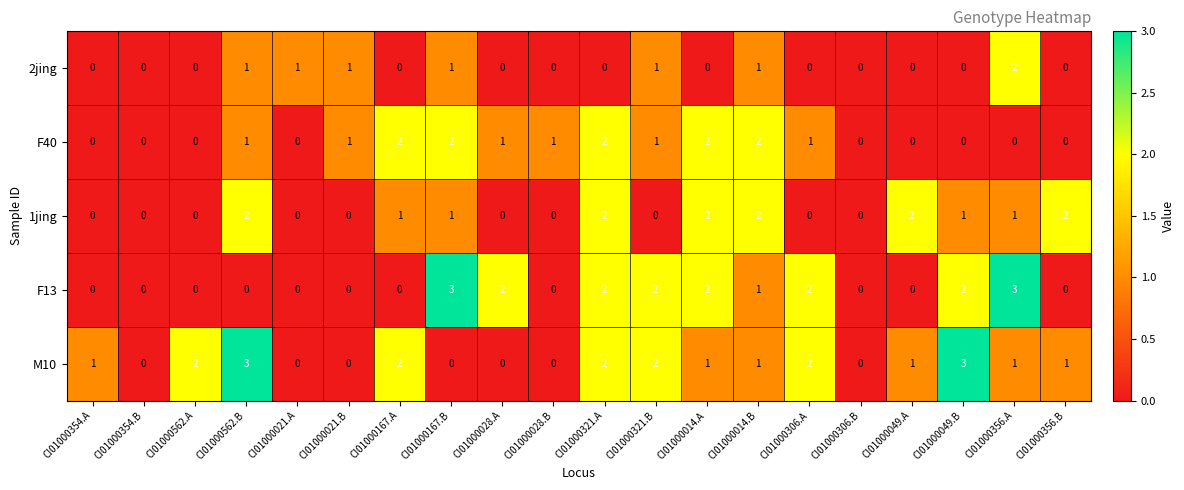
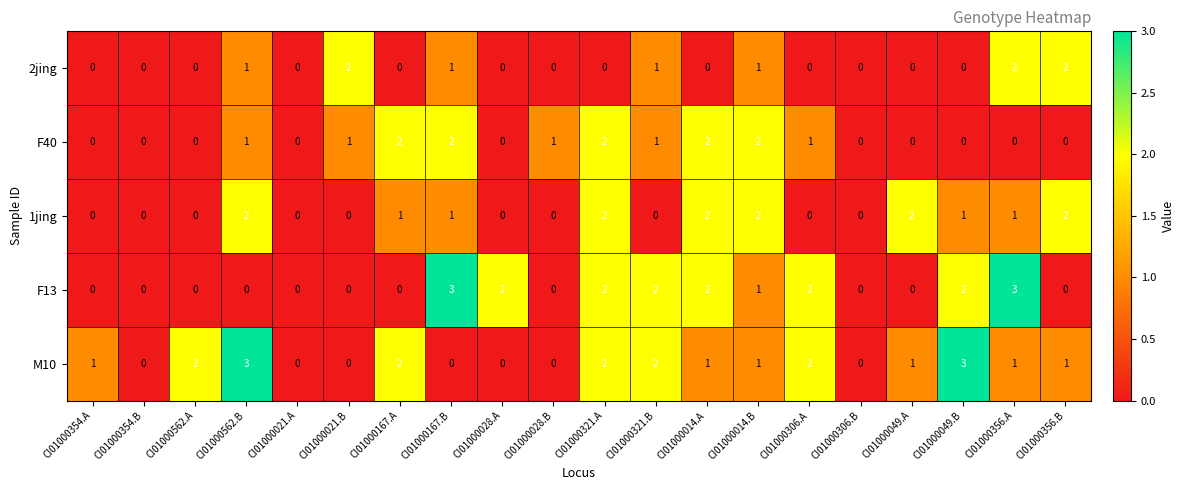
  {
    "2jing": {
      "CI01000354.A": 0,
      "CI01000354.B": 0,
      "CI01000562.A": 0,
      "CI01000562.B": 1,
-     "CI01000021.A": 1,
-     "CI01000021.B": 1,
+     "CI01000021.A": 0,
+     "CI01000021.B": 2,
      "CI01000167.A": 0,
      "CI01000167.B": 1,
      "CI01000028.A": 0,
      "CI01000028.B": 0,
      "CI01000321.A": 0,
      "CI01000321.B": 1,
      "CI01000014.A": 0,
      "CI01000014.B": 1,
      "CI01000306.A": 0,
      "CI01000306.B": 0,
      "CI01000049.A": 0,
      "CI01000049.B": 0,
      "CI01000356.A": 2,
-     "CI01000356.B": 0
+     "CI01000356.B": 2
    },
    "F40": {
      "CI01000354.A": 0,
      "CI01000354.B": 0,
      "CI01000562.A": 0,
      "CI01000562.B": 1,
      "CI01000021.A": 0,
      "CI01000021.B": 1,
      "CI01000167.A": 2,
      "CI01000167.B": 2,
-     "CI01000028.A": 1,
+     "CI01000028.A": 0,
      "CI01000028.B": 1,
      "CI01000321.A": 2,
      "CI01000321.B": 1,
      "CI01000014.A": 2,
      "CI01000014.B": 2,
      "CI01000306.A": 1,
      "CI01000306.B": 0,
      "CI01000049.A": 0,
      "CI01000049.B": 0,
      "CI01000356.A": 0,
      "CI01000356.B": 0
    },
    "1jing": {
      "CI01000354.A": 0,
      "CI01000354.B": 0,
      "CI01000562.A": 0,
      "CI01000562.B": 2,
      "CI01000021.A": 0,
      "CI01000021.B": 0,
      "CI01000167.A": 1,
      "CI01000167.B": 1,
      "CI01000028.A": 0,
      "CI01000028.B": 0,
      "CI01000321.A": 2,
      "CI01000321.B": 0,
      "CI01000014.A": 2,
      "CI01000014.B": 2,
      "CI01000306.A": 0,
      "CI01000306.B": 0,
      "CI01000049.A": 2,
      "CI01000049.B": 1,
      "CI01000356.A": 1,
      "CI01000356.B": 2
    },
    "F13": {
      "CI01000354.A": 0,
      "CI01000354.B": 0,
      "CI01000562.A": 0,
      "CI01000562.B": 0,
      "CI01000021.A": 0,
      "CI01000021.B": 0,
      "CI01000167.A": 0,
      "CI01000167.B": 3,
      "CI01000028.A": 2,
      "CI01000028.B": 0,
      "CI01000321.A": 2,
      "CI01000321.B": 2,
      "CI01000014.A": 2,
      "CI01000014.B": 1,
      "CI01000306.A": 2,
      "CI01000306.B": 0,
      "CI01000049.A": 0,
      "CI01000049.B": 2,
      "CI01000356.A": 3,
      "CI01000356.B": 0
    },
    "M10": {
      "CI01000354.A": 1,
      "CI01000354.B": 0,
      "CI01000562.A": 2,
      "CI01000562.B": 3,
      "CI01000021.A": 0,
      "CI01000021.B": 0,
      "CI01000167.A": 2,
      "CI01000167.B": 0,
      "CI01000028.A": 0,
      "CI01000028.B": 0,
      "CI01000321.A": 2,
      "CI01000321.B": 2,
      "CI01000014.A": 1,
      "CI01000014.B": 1,
      "CI01000306.A": 2,
      "CI01000306.B": 0,
      "CI01000049.A": 1,
      "CI01000049.B": 3,
      "CI01000356.A": 1,
      "CI01000356.B": 1
    }
  }
